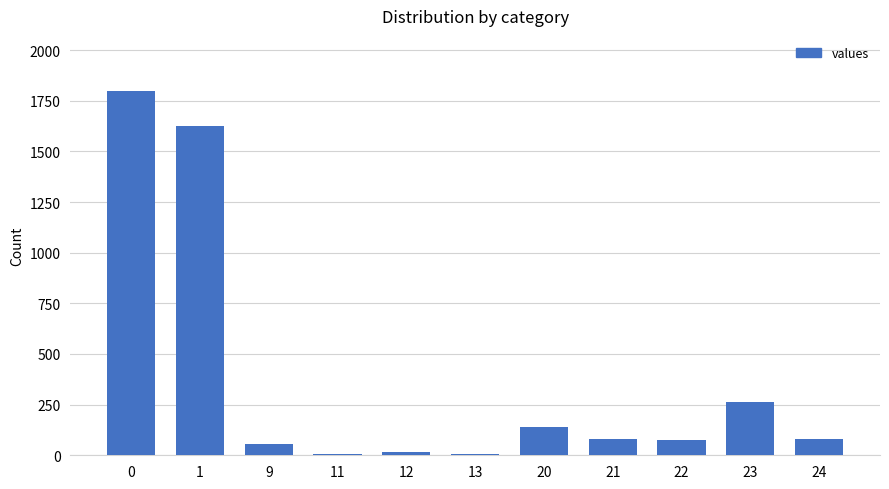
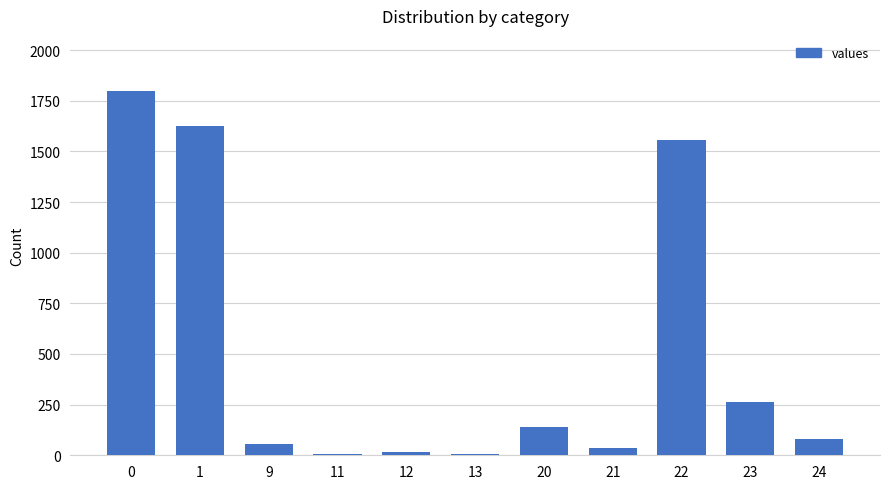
  {
    "0": 1800,
    "1": 1630,
    "9": 50,
    "12": 10,
    "20": 140,
-   "21": 80,
-   "22": 80,
+   "21": 40,
+   "22": 1560,
    "23": 260,
    "24": 80
  }
